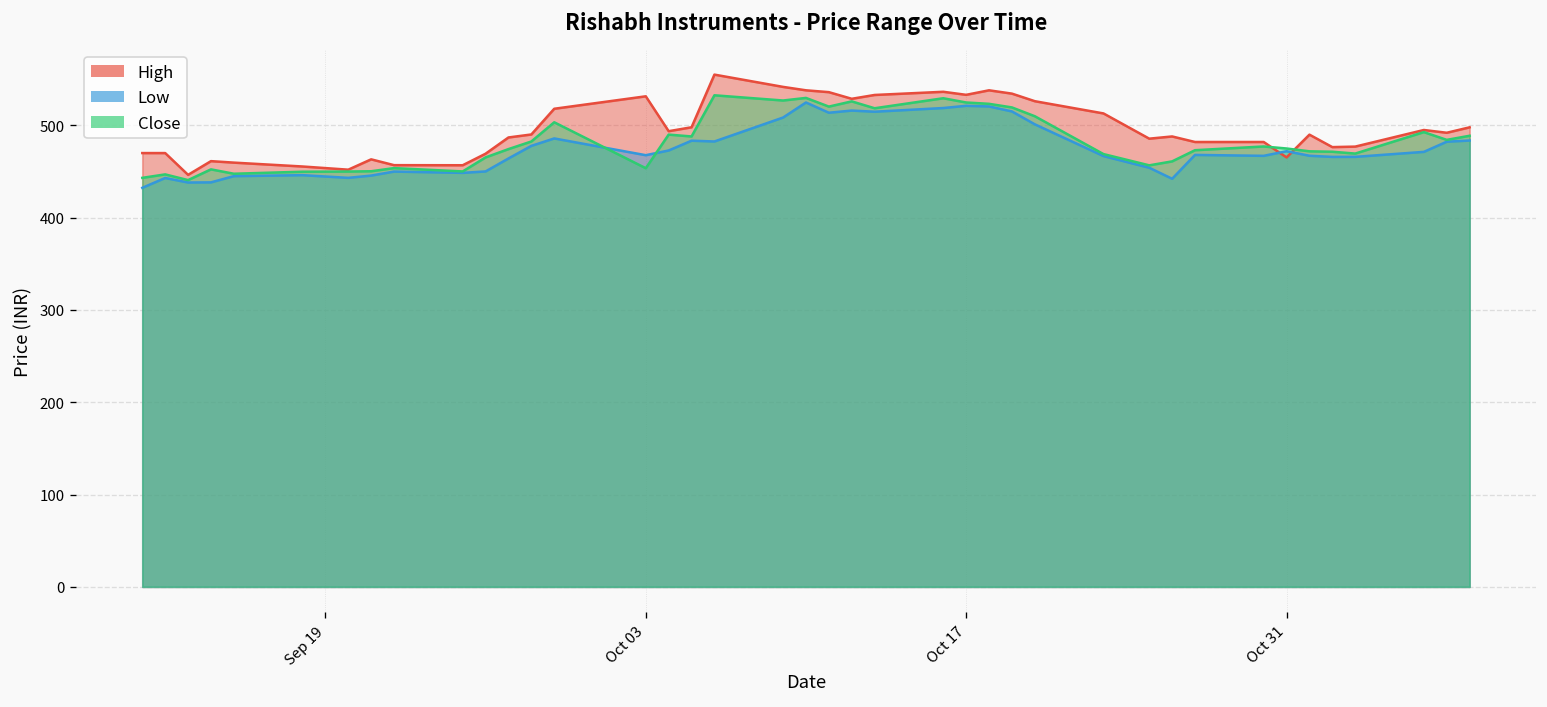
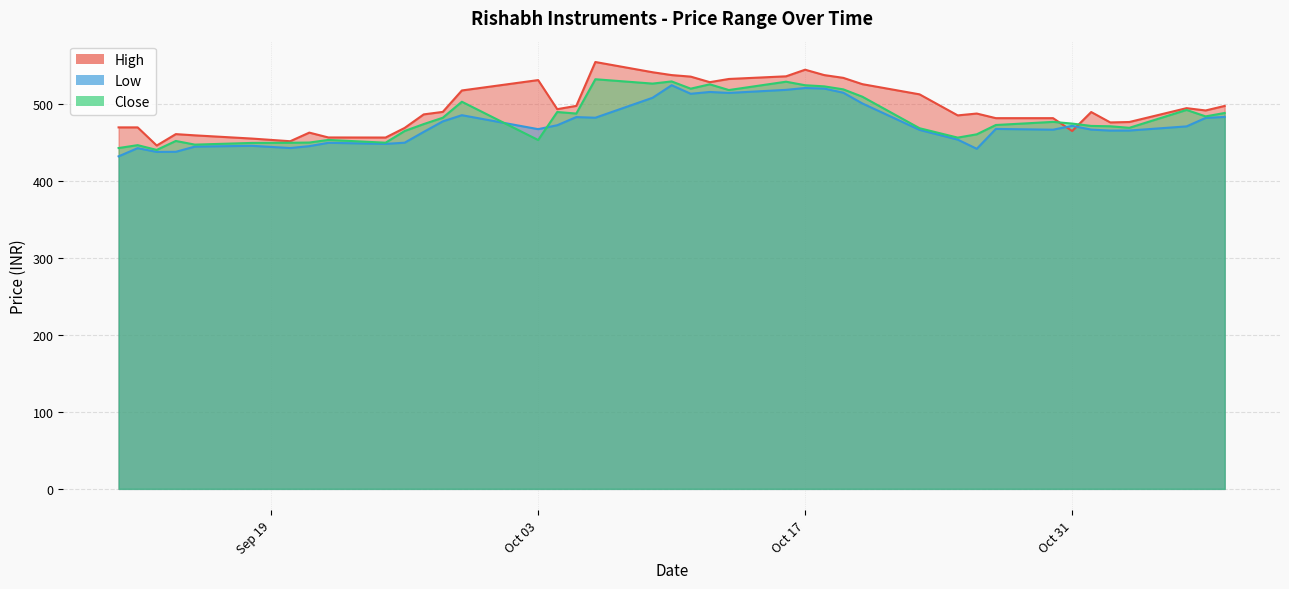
  {
    "High": {
      "Oct 03": 530,
-     "Oct 17": 530,
+     "Oct 17": 550,
      "Oct 31": 470
    },
    "Low": {
      "Oct 03": 470,
      "Oct 17": 520
    },
    "Close": {
      "Oct 03": 450,
      "Oct 17": 520
    }
  }
